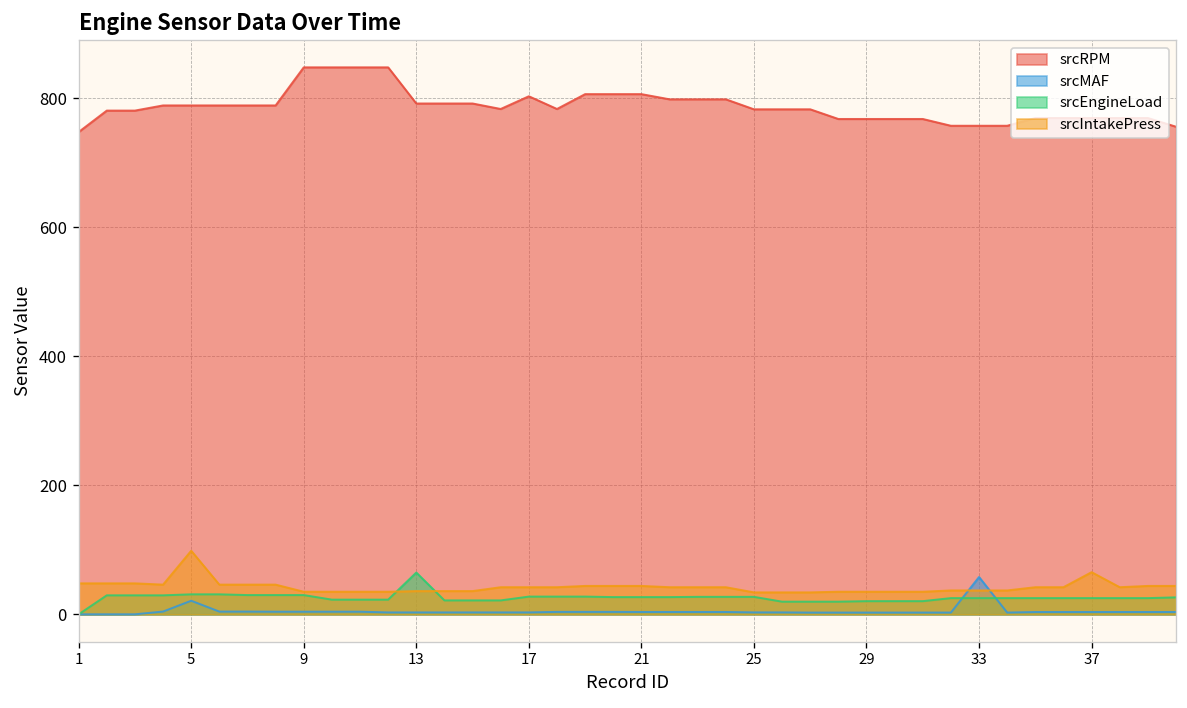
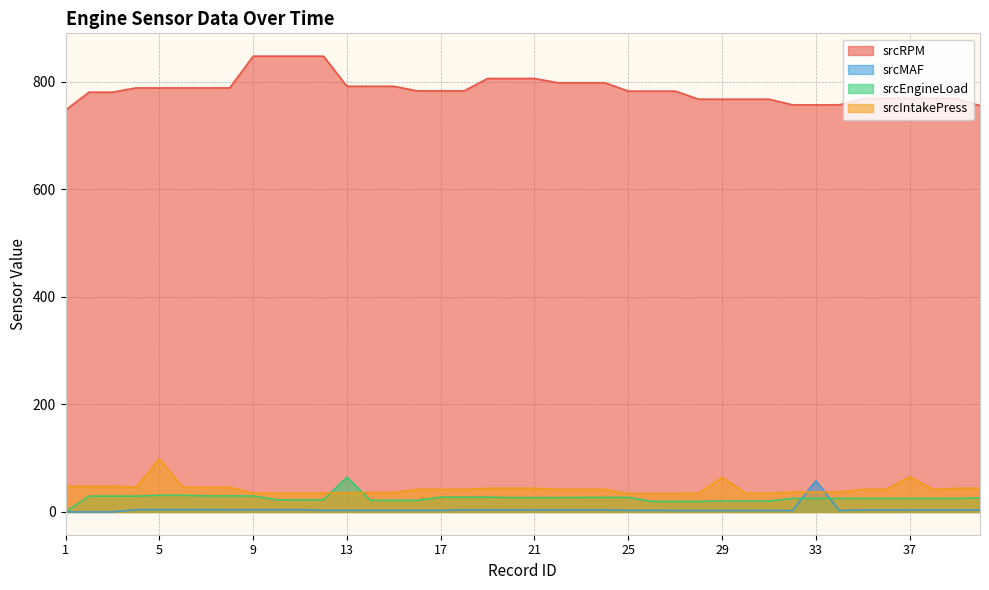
  {
    "srcRPM": {
      "1": 750,
      "5": 790,
      "9": 850,
      "13": 790,
-     "17": 800,
+     "17": 780,
      "21": 810,
      "25": 780,
      "29": 770,
      "33": 760
    },
    "srcMAF": {
-     "5": 20,
+     "5": 0,
      "9": 0,
      "13": 0,
      "17": 0,
      "21": 0,
      "25": 0,
      "29": 0,
      "33": 60,
      "37": 0
    },
    "srcEngineLoad": {
      "5": 30,
      "9": 30,
      "13": 60,
      "17": 30,
      "21": 30,
      "25": 30,
      "29": 20,
      "33": 30,
      "37": 30
    },
    "srcIntakePress": {
      "1": 50,
      "5": 100,
      "9": 40,
      "13": 40,
      "17": 40,
      "21": 40,
      "25": 30,
-     "29": 40,
+     "29": 60,
      "33": 40,
      "37": 70
    }
  }
